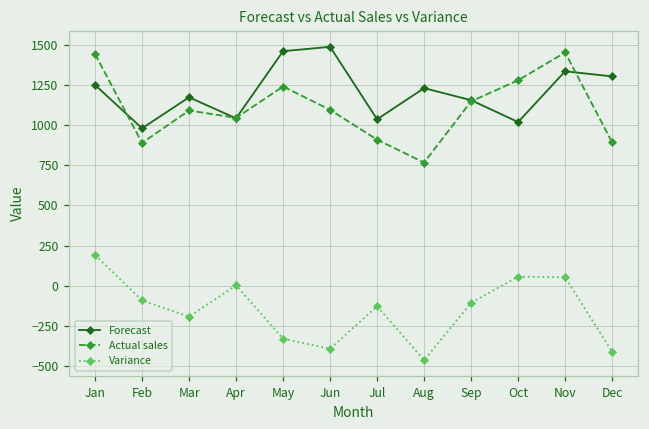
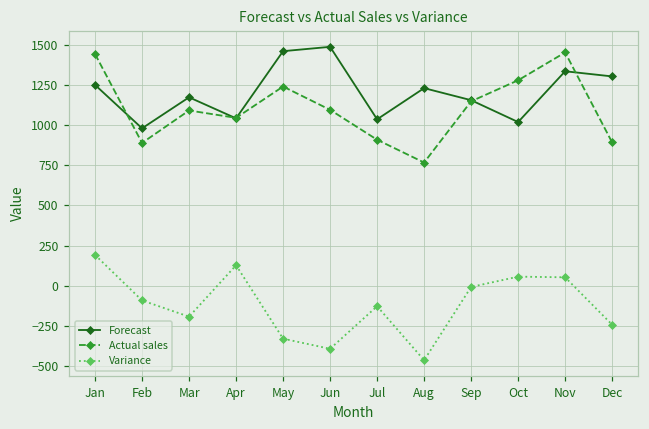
  {
    "Variance": {
      "Jan": 190,
      "Feb": -90,
      "Mar": -190,
-     "Apr": 0,
+     "Apr": 130,
      "May": -330,
      "Jun": -390,
      "Jul": -130,
      "Aug": -460,
-     "Sep": -110,
+     "Sep": -10,
      "Oct": 60,
      "Nov": 50,
-     "Dec": -410
+     "Dec": -240
    }
  }
